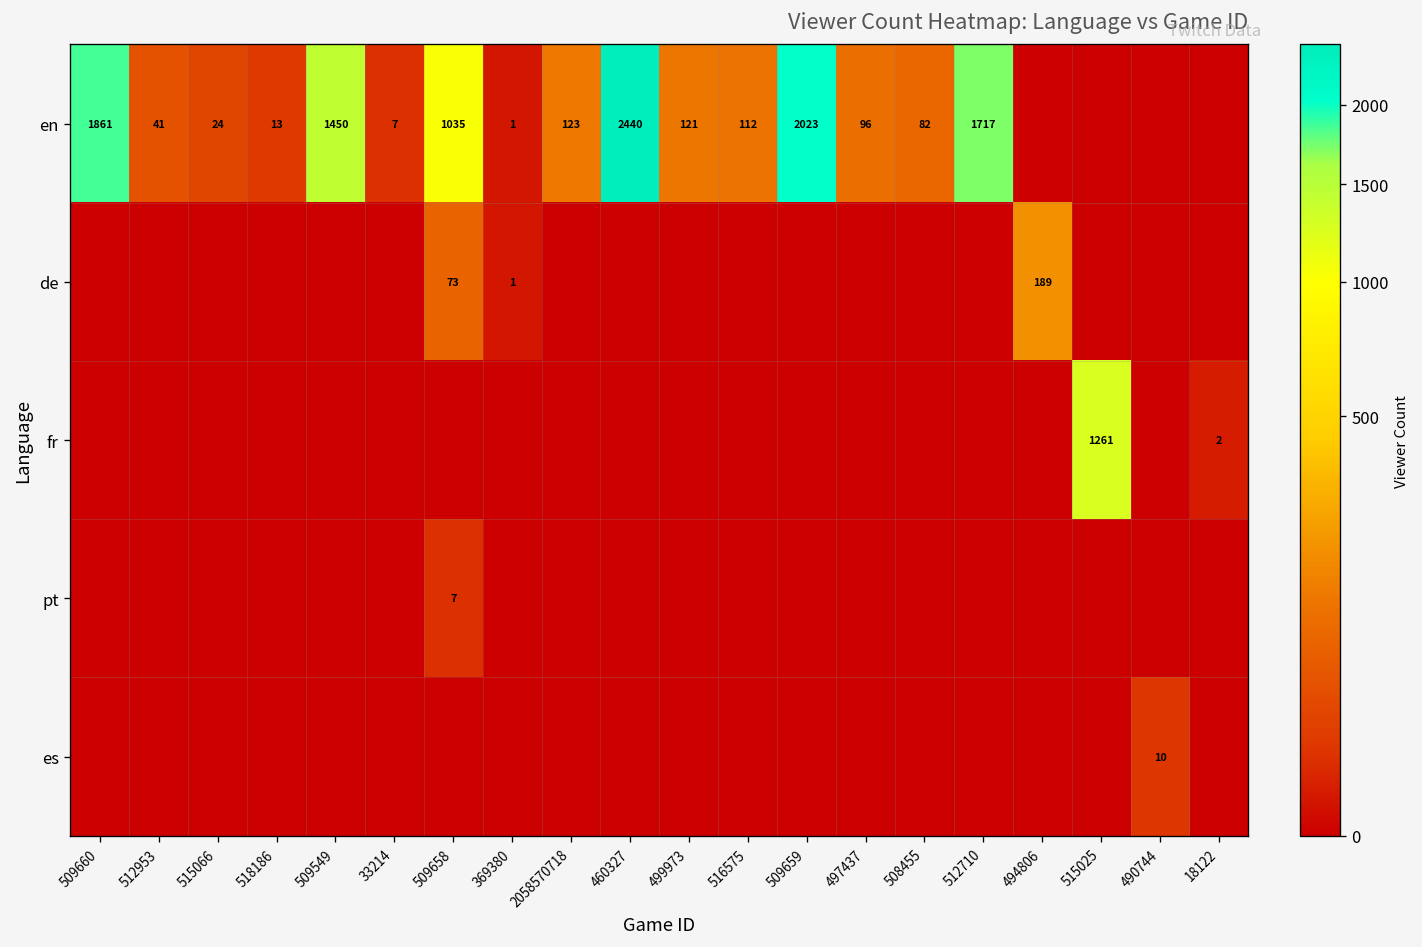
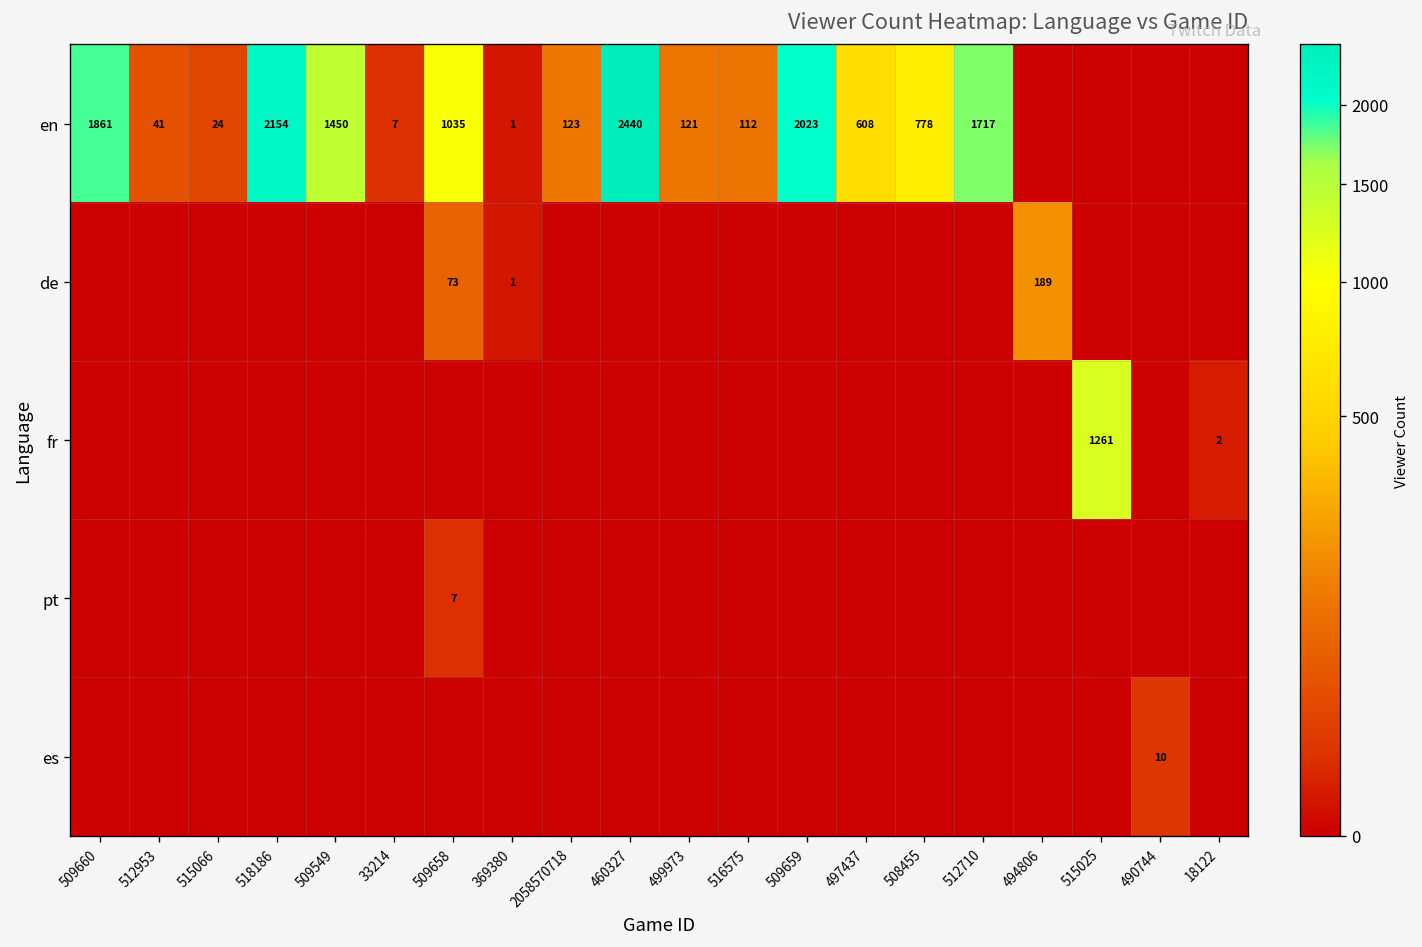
  {
    "en": {
      "509660": 1861,
      "512953": 41,
      "515066": 24,
-     "518186": 13,
+     "518186": 2154,
      "509549": 1450,
      "33214": 7,
      "509658": 1035,
      "369380": 1,
      "2058570718": 123,
      "460327": 2440,
      "499973": 121,
      "516575": 112,
      "509659": 2023,
-     "497437": 96,
-     "508455": 82,
+     "497437": 608,
+     "508455": 778,
      "512710": 1717
    },
    "de": {
      "509658": 73,
      "369380": 1,
      "494806": 189
    },
    "fr": {
      "515025": 1261,
      "18122": 2
    },
    "pt": {
      "509658": 7
    },
    "es": {
      "490744": 10
    }
  }
